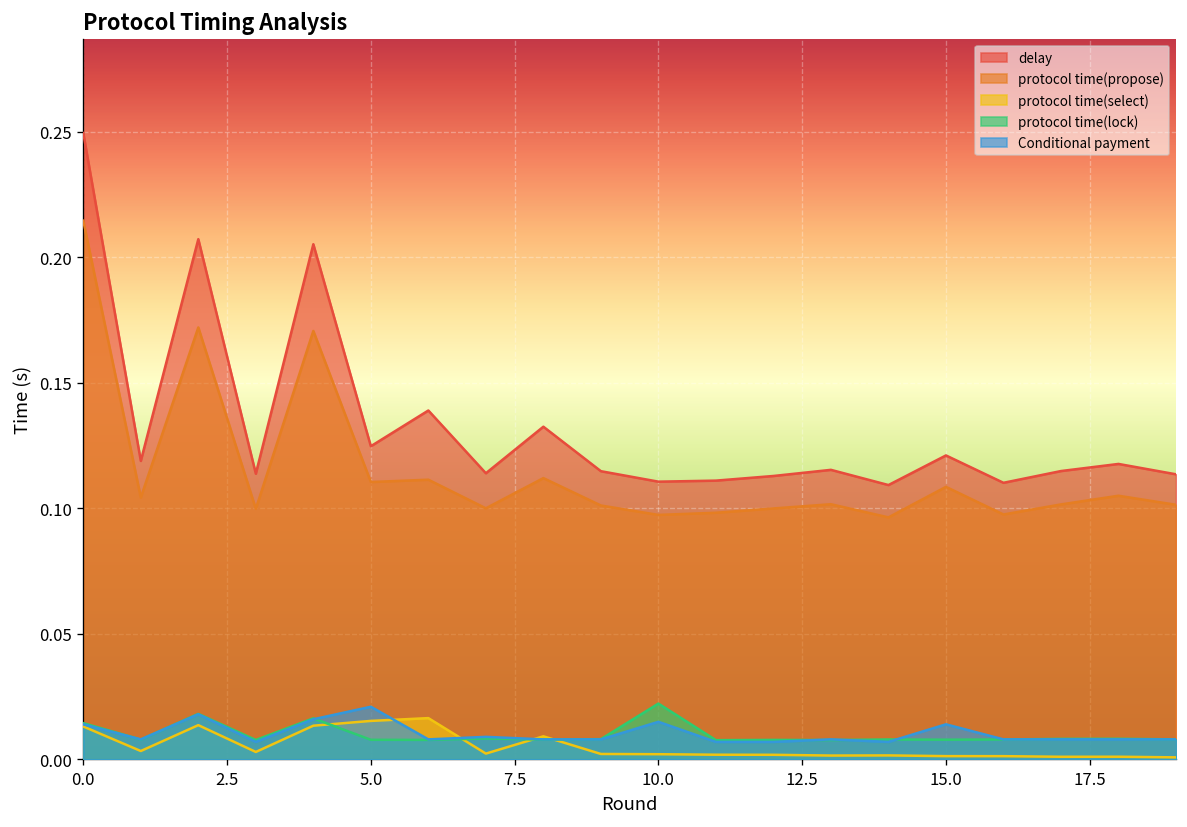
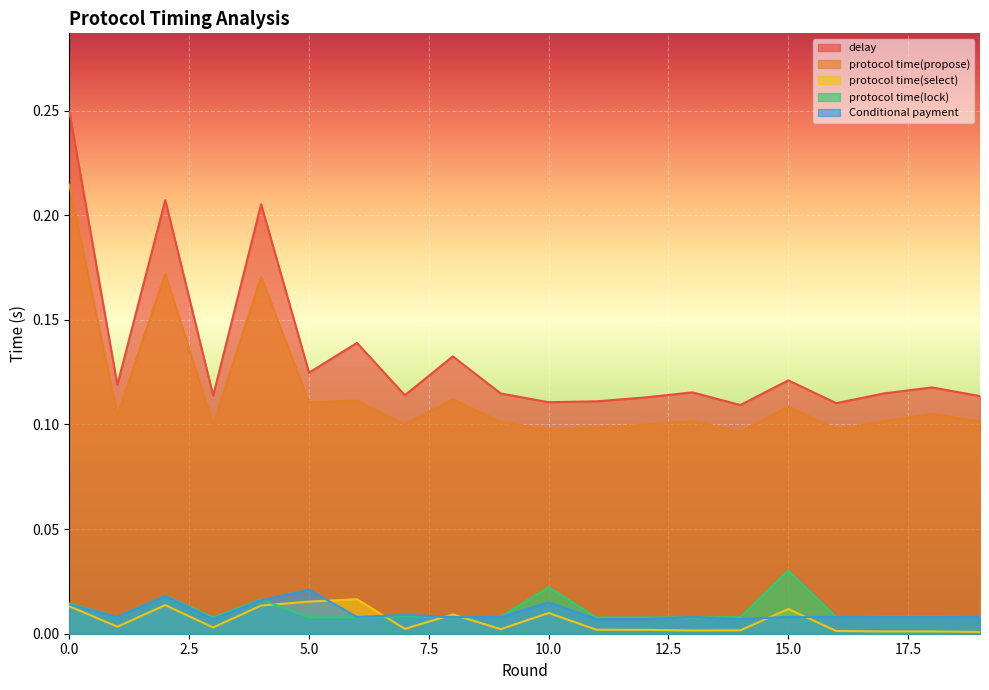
  {
    "protocol time(select)": {
      "5.0": 0.015,
-     "10.0": 0.002,
-     "15.0": 0.001
+     "10.0": 0.010,
+     "15.0": 0.012
    },
    "protocol time(lock)": {
      "5.0": 0.008,
      "10.0": 0.022,
-     "15.0": 0.008
+     "15.0": 0.030
    },
    "Conditional payment": {
      "5.0": 0.021,
      "10.0": 0.015,
-     "15.0": 0.014
+     "15.0": 0.008
    }
  }
